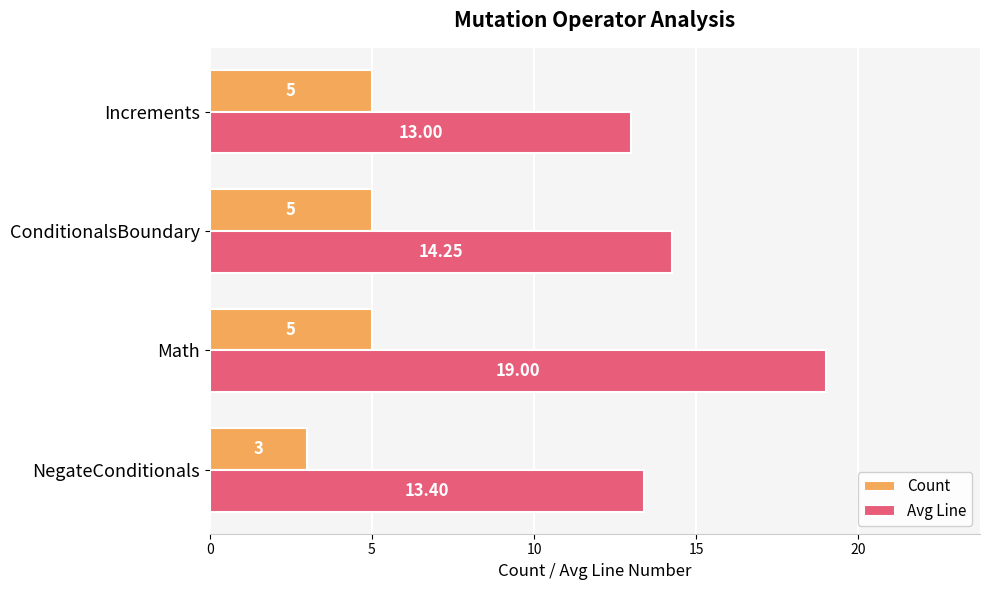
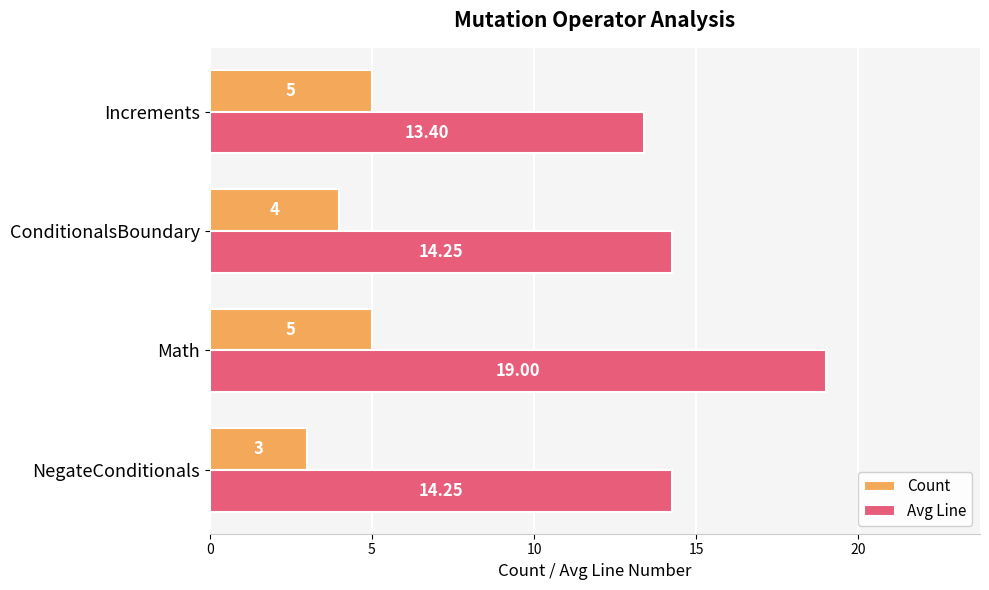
  {
    "Count": {
      "Increments": 5,
-     "ConditionalsBoundary": 5,
+     "ConditionalsBoundary": 4,
      "Math": 5,
      "NegateConditionals": 3
    },
    "Avg Line": {
-     "Increments": 13.00,
+     "Increments": 13.40,
      "ConditionalsBoundary": 14.25,
      "Math": 19.00,
-     "NegateConditionals": 13.40
+     "NegateConditionals": 14.25
    }
  }
